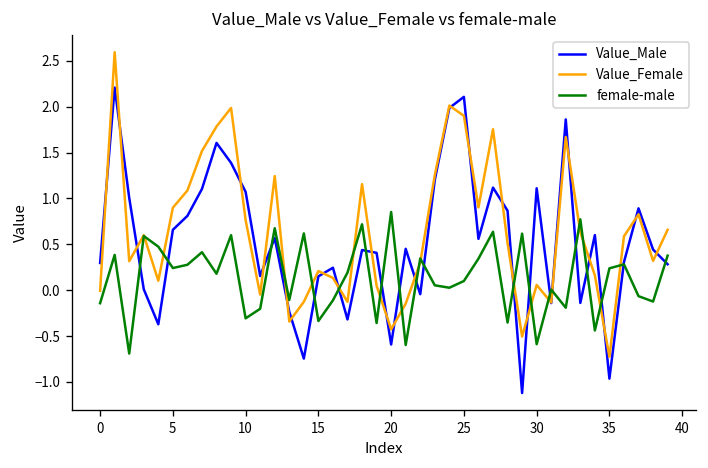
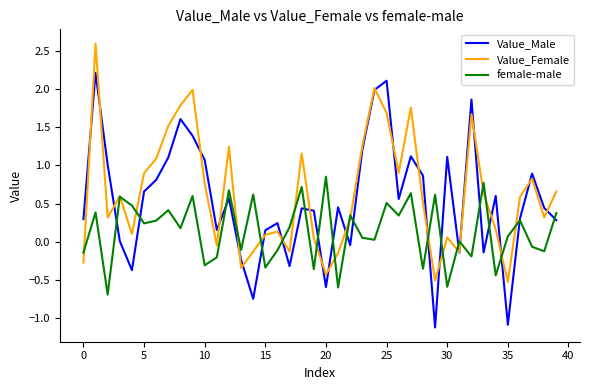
  {
    "Value_Male": {
      "0": 0.3,
      "5": 0.7,
      "10": 1.1,
      "15": 0.2,
      "20": -0.6,
      "25": 2.1,
      "30": 1.1,
-     "35": -1.0
+     "35": -1.1
    },
    "Value_Female": {
-     "0": 0.0,
+     "0": -0.3,
      "5": 0.9,
      "10": 0.8,
-     "15": 0.2,
+     "15": 0.1,
      "20": -0.4,
-     "25": 1.9,
+     "25": 1.7,
      "30": 0.1,
-     "35": -0.7
+     "35": -0.5
    },
    "female-male": {
      "0": -0.1,
      "5": 0.2,
      "10": -0.3,
      "15": -0.3,
      "20": 0.9,
-     "25": 0.1,
+     "25": 0.5,
      "30": -0.6,
-     "35": 0.2
+     "35": 0.1
    }
  }
